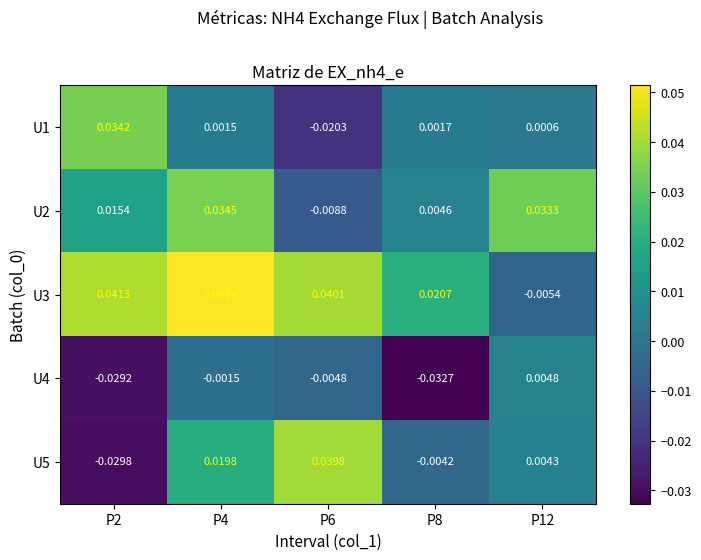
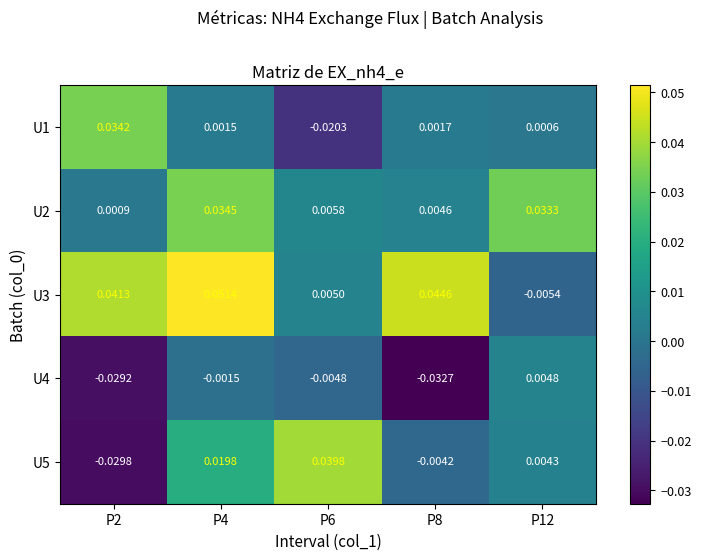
  {
    "U1": {
      "P2": 0.0342,
      "P4": 0.0015,
      "P6": -0.0203,
      "P8": 0.0017,
      "P12": 0.0006
    },
    "U2": {
-     "P2": 0.0154,
+     "P2": 0.0009,
      "P4": 0.0345,
-     "P6": -0.0088,
+     "P6": 0.0058,
      "P8": 0.0046,
      "P12": 0.0333
    },
    "U3": {
      "P2": 0.0413,
-     "P6": 0.0401,
-     "P8": 0.0207,
+     "P6": 0.0050,
+     "P8": 0.0446,
      "P12": -0.0054
    },
    "U4": {
      "P2": -0.0292,
      "P4": -0.0015,
      "P6": -0.0048,
      "P8": -0.0327,
      "P12": 0.0048
    },
    "U5": {
      "P2": -0.0298,
      "P4": 0.0198,
      "P6": 0.0398,
      "P8": -0.0042,
      "P12": 0.0043
    }
  }
